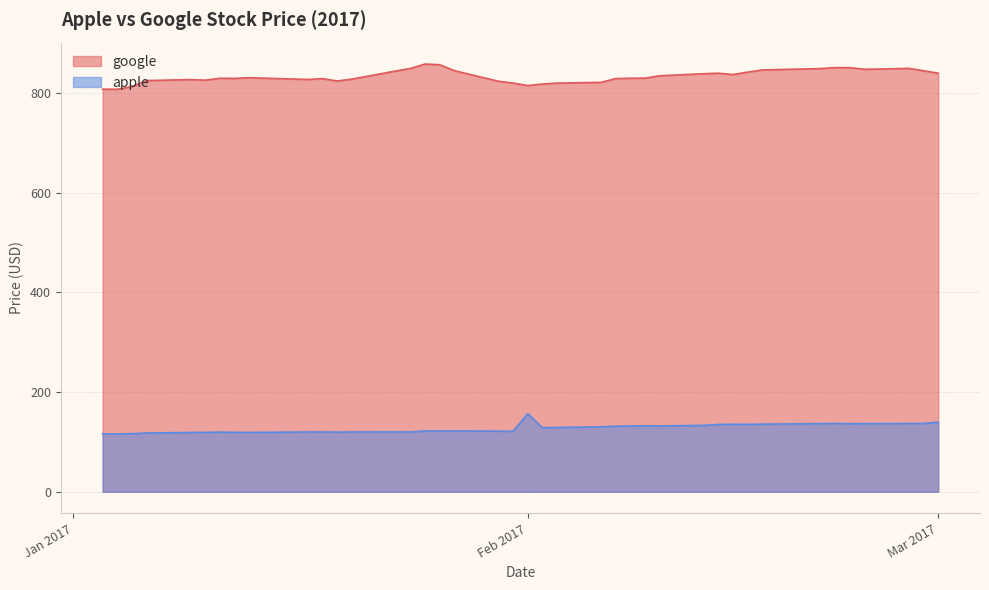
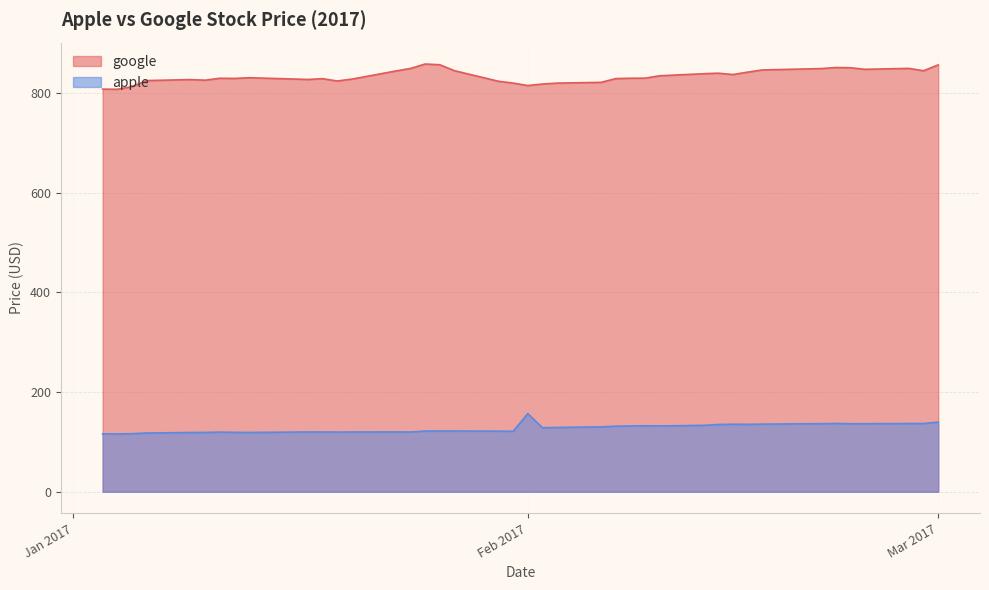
  {
    "google": {
      "Feb 2017": 820,
-     "Mar 2017": 840
+     "Mar 2017": 860
    },
    "apple": {
      "Feb 2017": 160,
      "Mar 2017": 140
    }
  }
